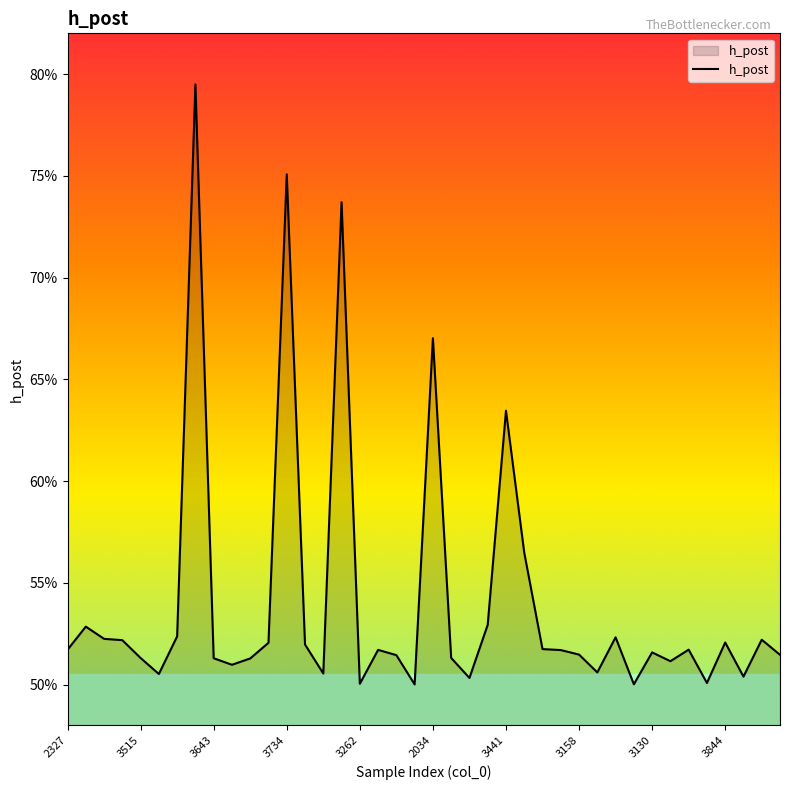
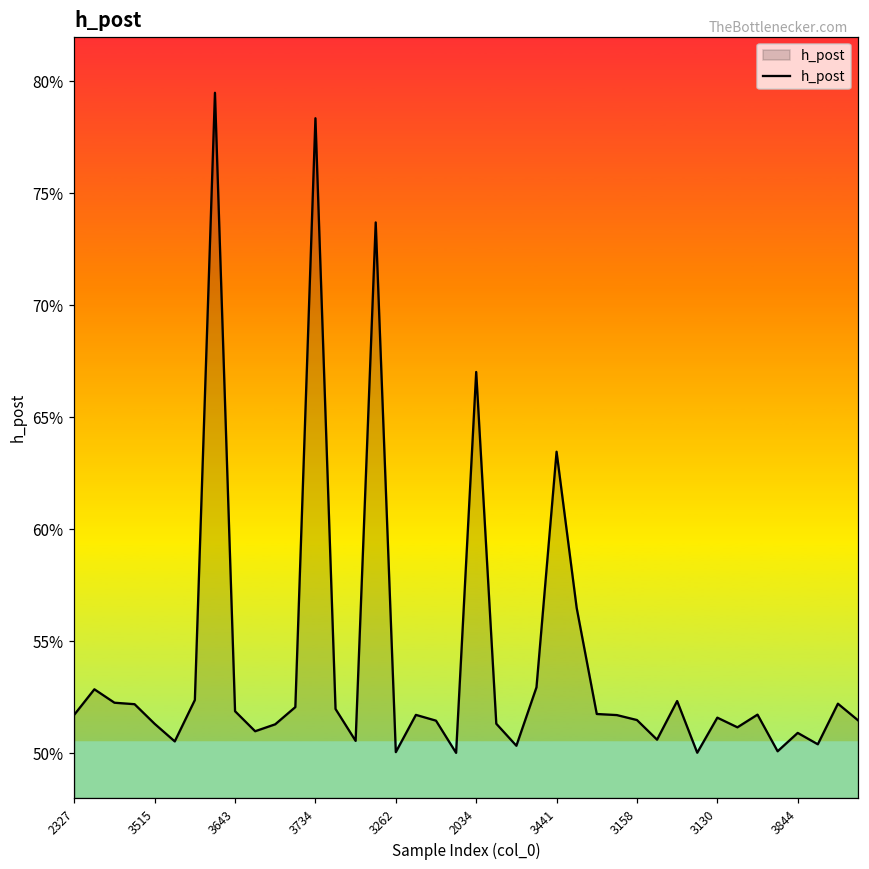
  {
    "2327": "51.7%",
    "3515": "51.3%",
-   "3643": "51.3%",
-   "3734": "75.1%",
+   "3643": "51.9%",
+   "3734": "78.4%",
    "2034": "67.0%",
    "3441": "63.5%",
    "3158": "51.5%",
    "3130": "51.6%",
-   "3844": "52.1%"
+   "3844": "50.9%"
  }
